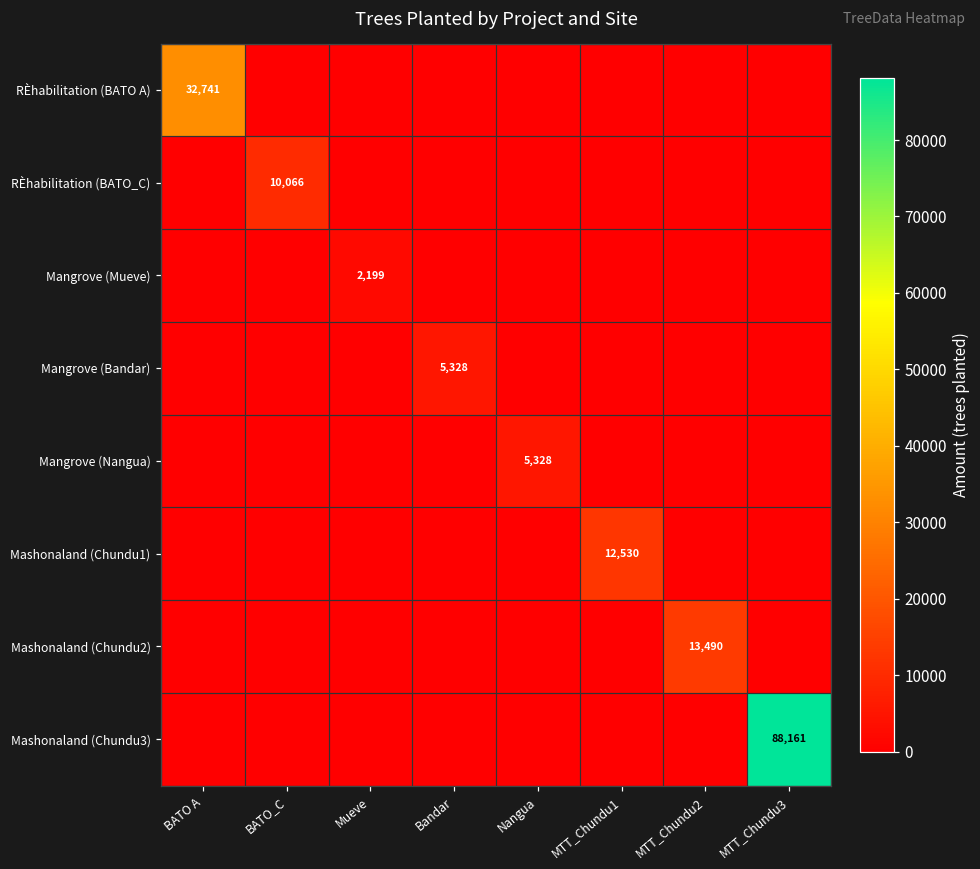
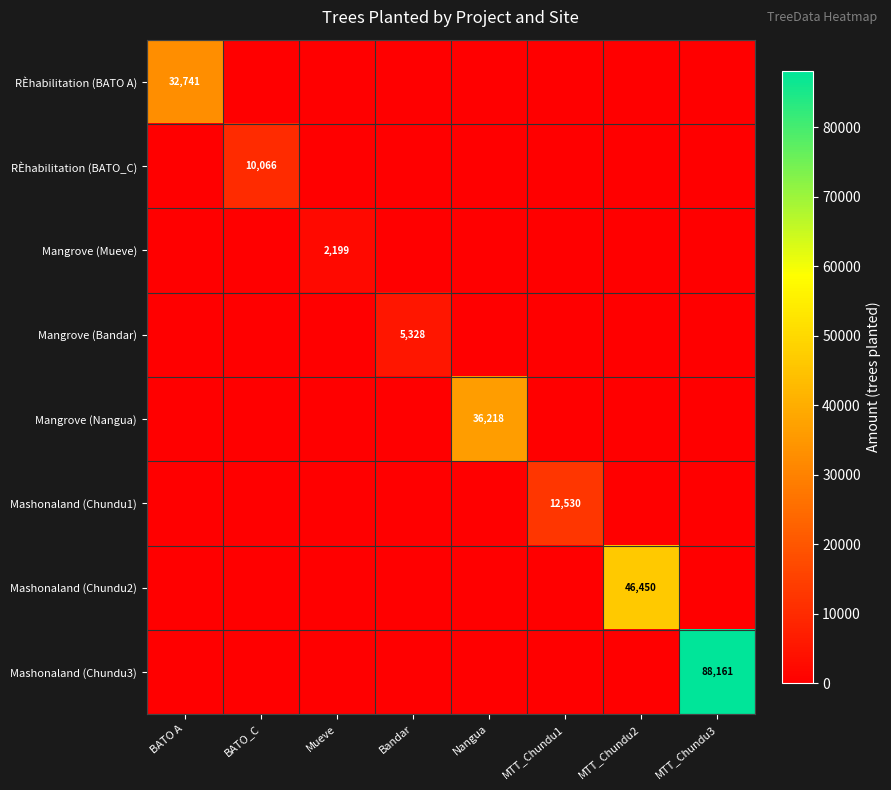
  {
    "RÈhabilitation (BATO A)": {
      "BATO A": "32,741"
    },
    "RÈhabilitation (BATO_C)": {
      "BATO_C": "10,066"
    },
    "Mangrove (Mueve)": {
      "Mueve": "2,199"
    },
    "Mangrove (Bandar)": {
      "Bandar": "5,328"
    },
    "Mangrove (Nangua)": {
-     "Nangua": "5,328"
+     "Nangua": "36,218"
    },
    "Mashonaland (Chundu1)": {
      "MTT_Chundu1": "12,530"
    },
    "Mashonaland (Chundu2)": {
-     "MTT_Chundu2": "13,490"
+     "MTT_Chundu2": "46,450"
    },
    "Mashonaland (Chundu3)": {
      "MTT_Chundu3": "88,161"
    }
  }
